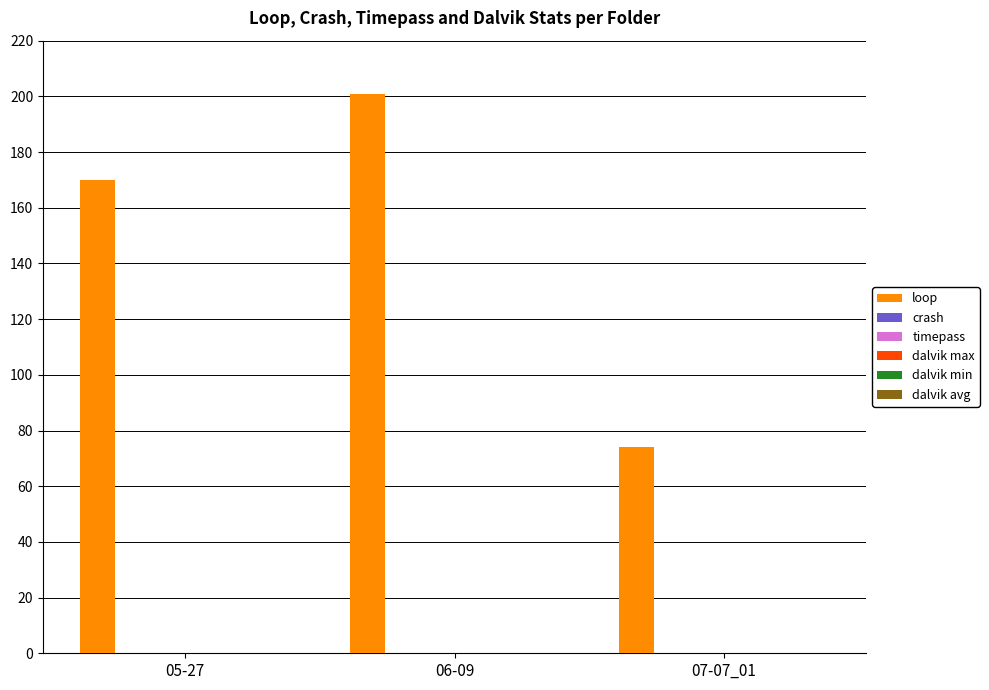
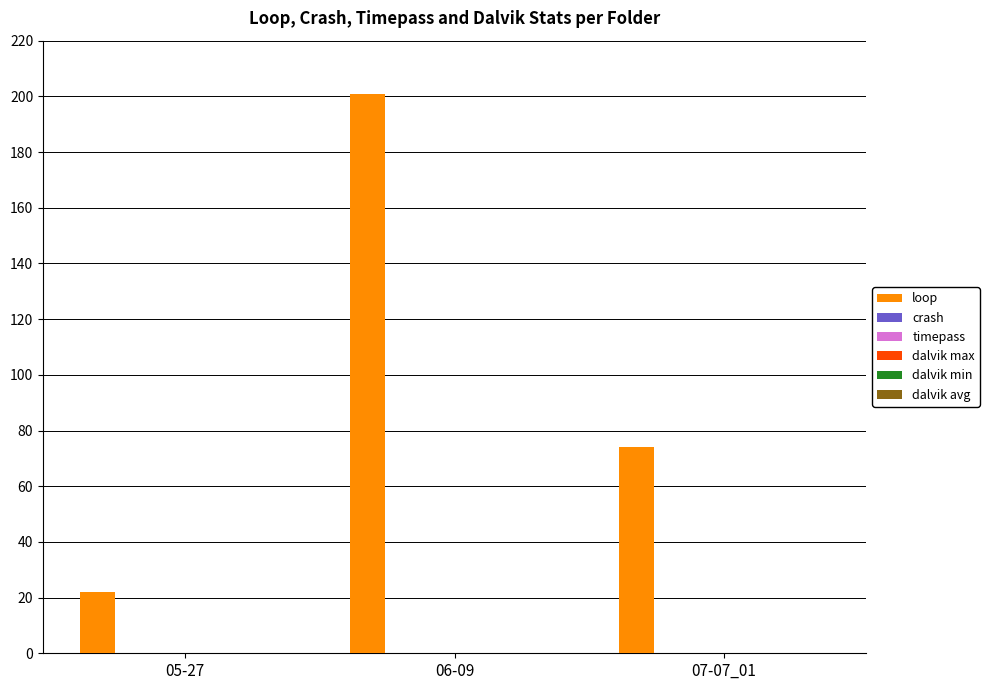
  {
    "loop": {
-     "05-27": 170,
+     "05-27": 22,
      "06-09": 201,
      "07-07_01": 74
    },
    "crash": {
      "05-27": 0,
      "06-09": 0,
      "07-07_01": 0
    },
    "timepass": {
      "05-27": 0,
      "06-09": 0,
      "07-07_01": 0
    },
    "dalvik max": {
      "05-27": 0,
      "06-09": 0,
      "07-07_01": 0
    },
    "dalvik min": {
      "05-27": 0,
      "06-09": 0,
      "07-07_01": 0
    },
    "dalvik avg": {
      "05-27": 0,
      "06-09": 0,
      "07-07_01": 0
    }
  }
